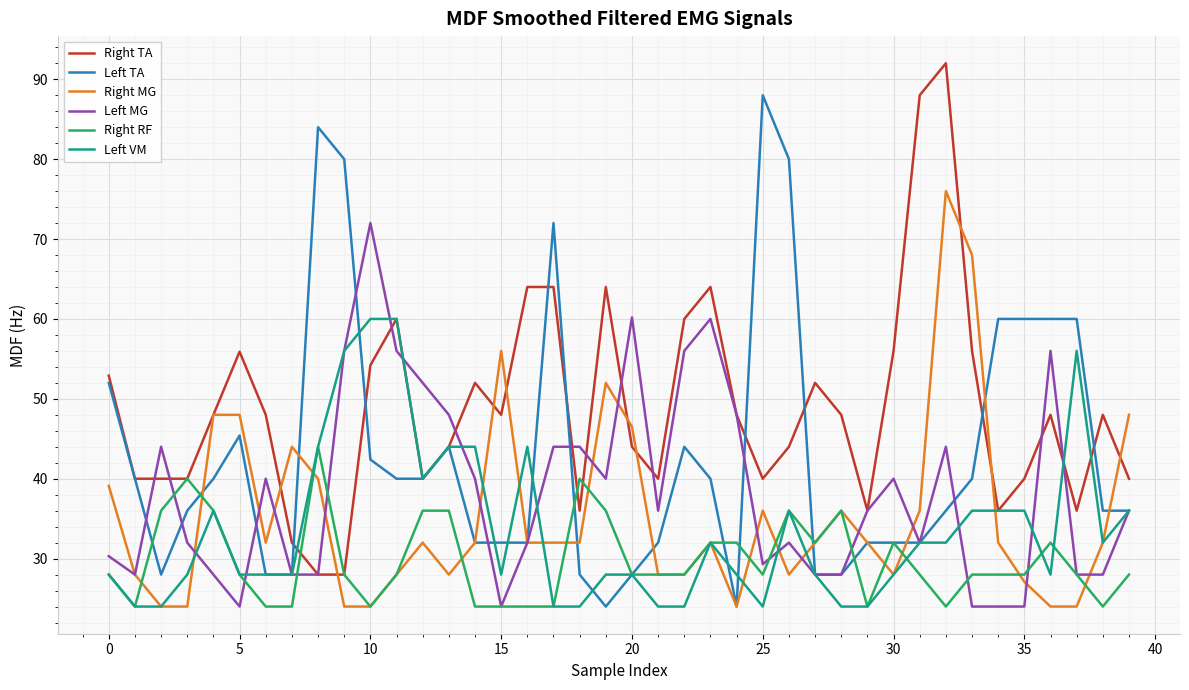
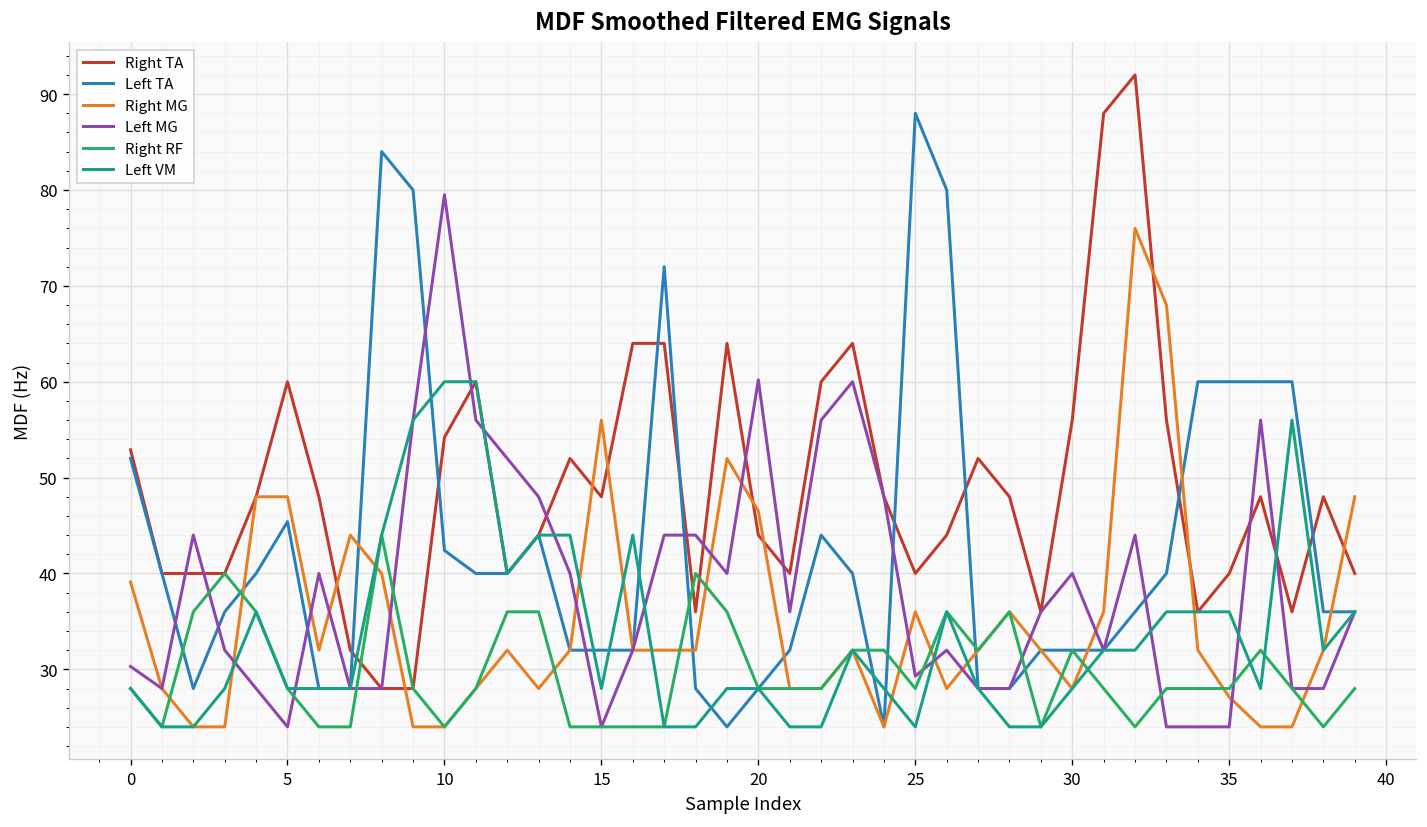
  {
    "Right TA": {
      "0": 53,
-     "5": 56,
+     "5": 60,
      "10": 54,
      "15": 48,
      "20": 44,
      "25": 40,
      "30": 56,
      "35": 40
    },
    "Left TA": {
      "0": 52,
      "5": 45,
      "10": 42,
      "15": 32,
      "25": 88,
      "35": 60
    },
    "Right MG": {
      "0": 39,
      "5": 48,
      "15": 56,
      "20": 47,
      "25": 36,
      "35": 27
    },
    "Left MG": {
      "0": 30,
      "5": 24,
-     "10": 72,
+     "10": 80,
      "20": 60,
      "25": 29,
      "30": 40,
      "35": 24
    }
  }
